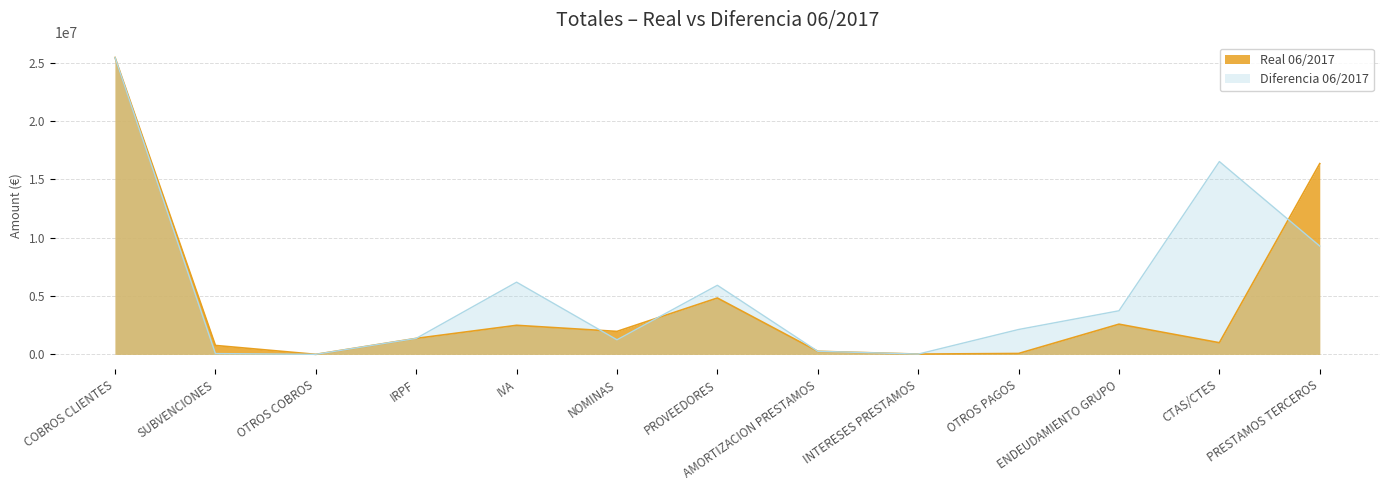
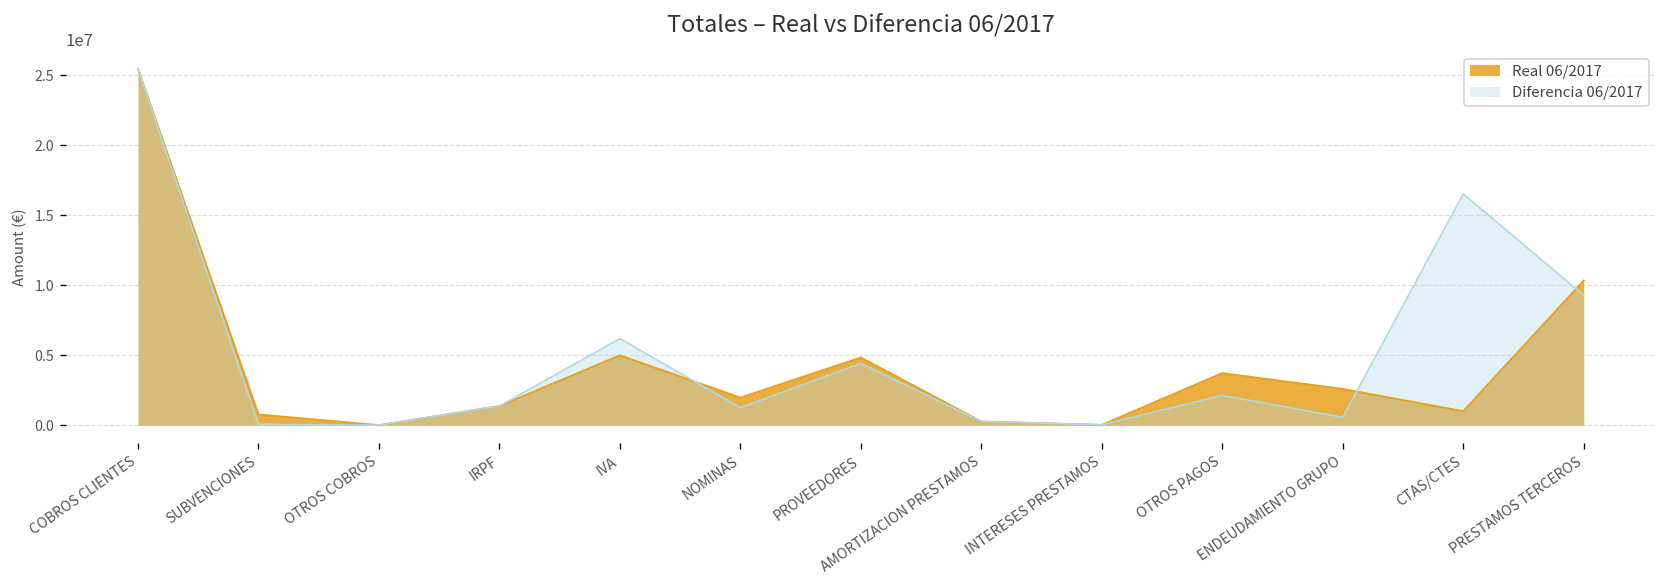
  {
    "Real 06/2017": {
      "SUBVENCIONES": 800000,
-     "IVA": 2500000,
+     "IVA": 5000000,
      "NOMINAS": 2000000,
      "PROVEEDORES": 4800000,
-     "OTROS PAGOS": 100000,
+     "OTROS PAGOS": 3700000,
      "ENDEUDAMIENTO GRUPO": 2600000,
      "CTAS/CTES": 1000000,
-     "PRESTAMOS TERCEROS": 16400000
+     "PRESTAMOS TERCEROS": 10300000
    },
    "Diferencia 06/2017": {
      "SUBVENCIONES": 100000,
      "IVA": 6200000,
      "NOMINAS": 1300000,
-     "PROVEEDORES": 5900000,
+     "PROVEEDORES": 4400000,
      "OTROS PAGOS": 2100000,
-     "ENDEUDAMIENTO GRUPO": 3700000,
+     "ENDEUDAMIENTO GRUPO": 600000,
      "CTAS/CTES": 16500000,
      "PRESTAMOS TERCEROS": 9300000
    }
  }
